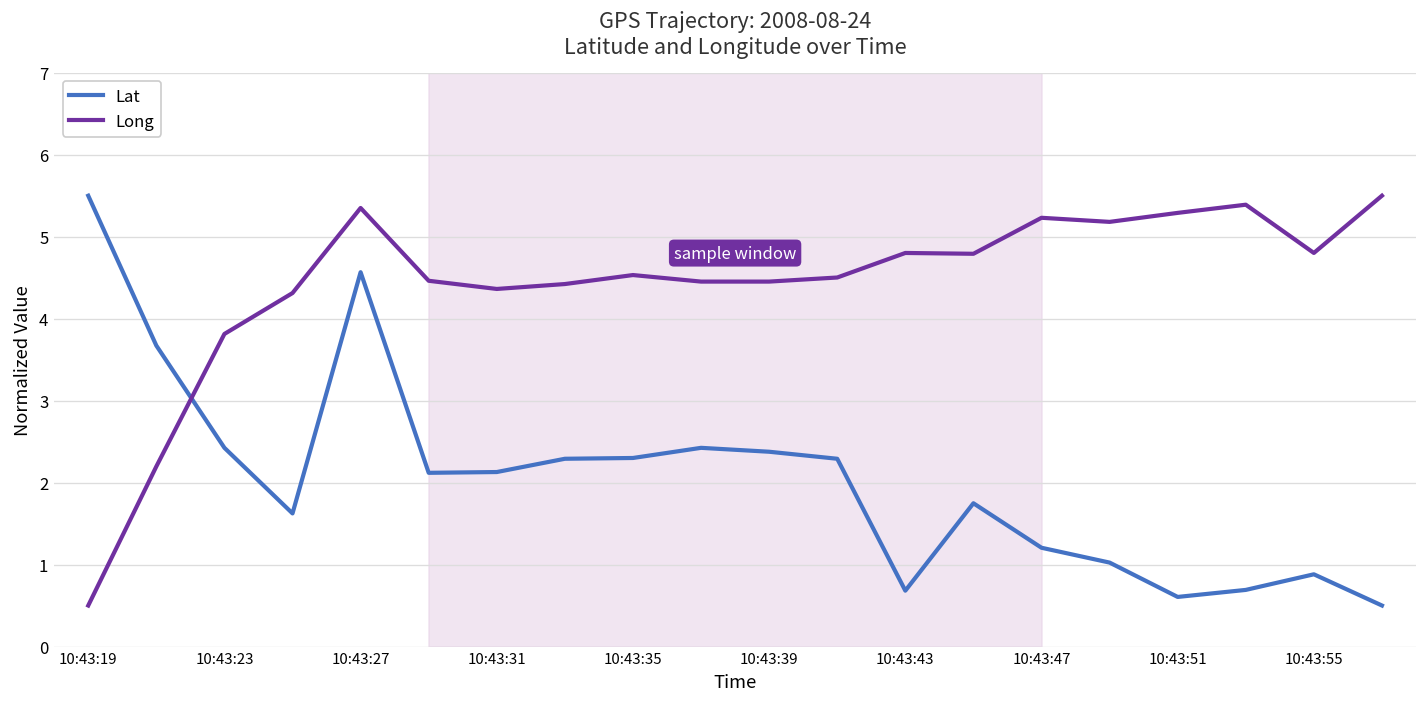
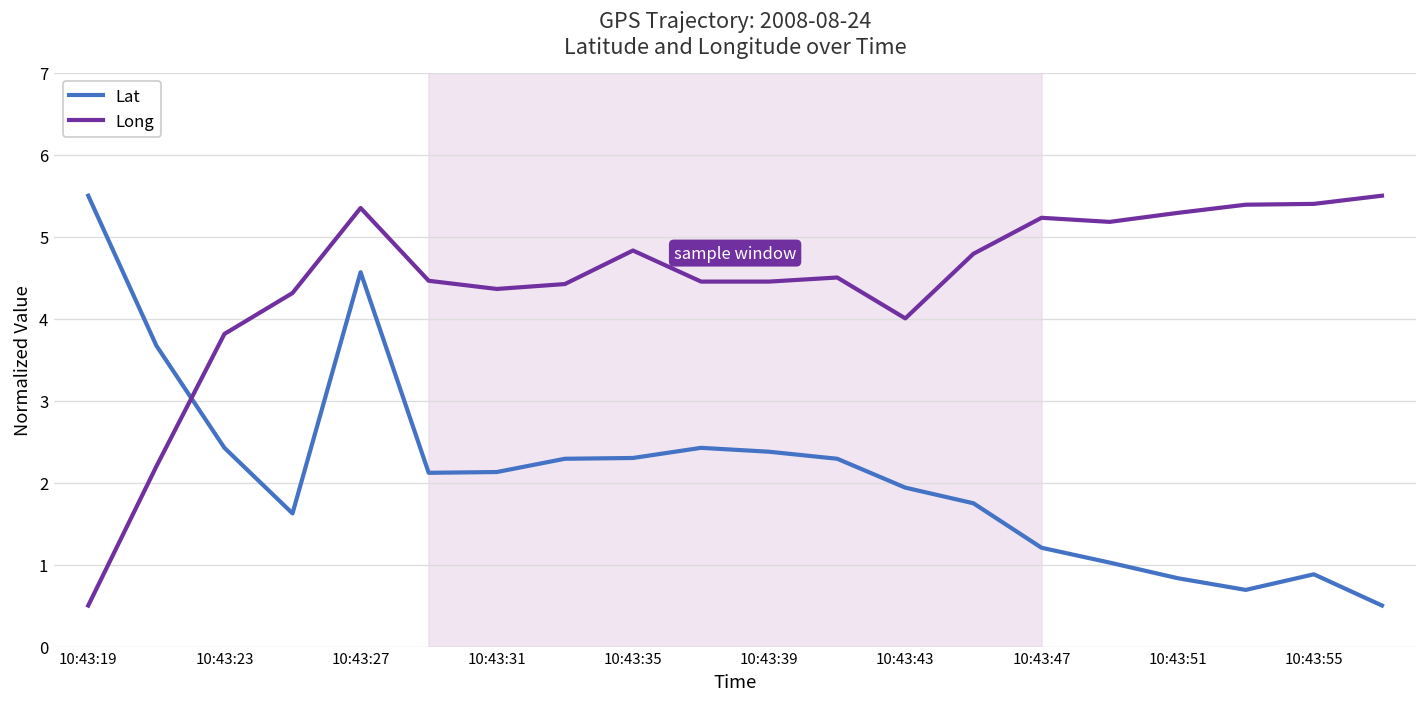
  {
    "Lat": {
      "10:43:19": 5.5,
      "10:43:23": 2.4,
      "10:43:27": 4.6,
      "10:43:31": 2.1,
      "10:43:35": 2.3,
      "10:43:39": 2.4,
-     "10:43:43": 0.7,
+     "10:43:43": 1.9,
      "10:43:47": 1.2,
-     "10:43:51": 0.6,
+     "10:43:51": 0.8,
      "10:43:55": 0.9
    },
    "Long": {
      "10:43:19": 0.5,
      "10:43:23": 3.8,
      "10:43:27": 5.4,
      "10:43:31": 4.4,
-     "10:43:35": 4.5,
+     "10:43:35": 4.8,
      "10:43:39": 4.5,
-     "10:43:43": 4.8,
+     "10:43:43": 4.0,
      "10:43:47": 5.2,
      "10:43:51": 5.3,
-     "10:43:55": 4.8
+     "10:43:55": 5.4
    }
  }
